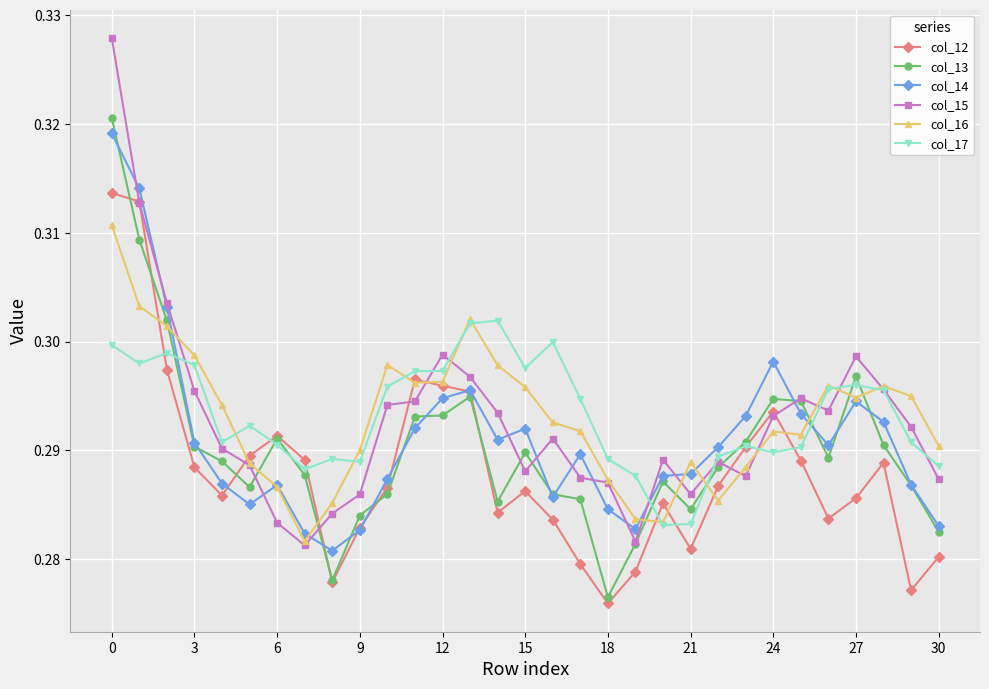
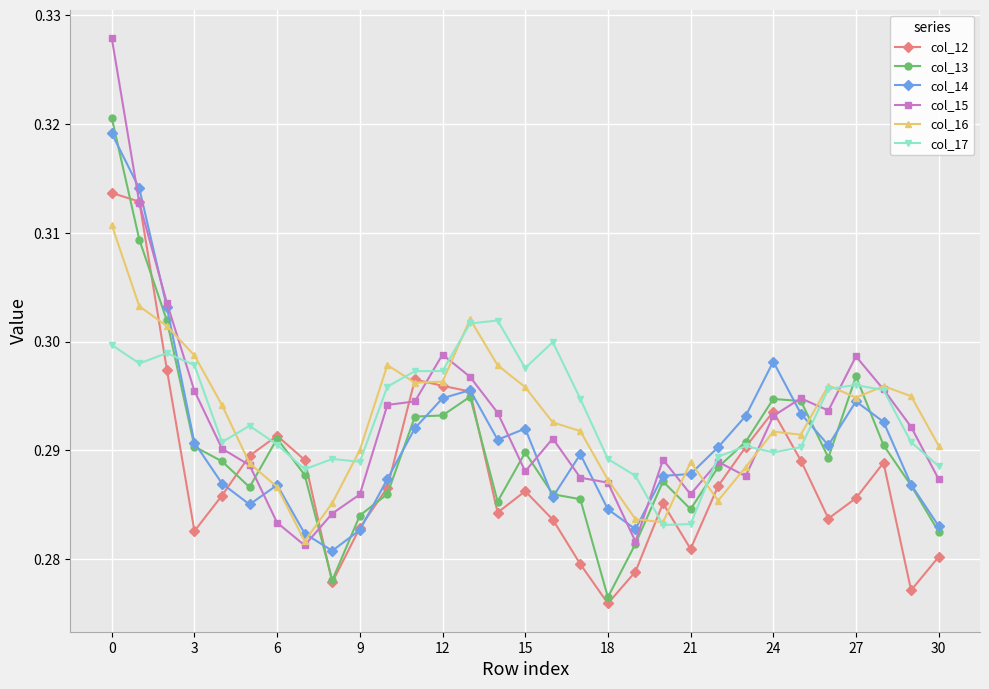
  {
    "col_12": {
      "0": 0.3137,
-     "3": 0.2885,
+     "3": 0.2826,
      "6": 0.2913,
      "12": 0.2959,
      "15": 0.2863,
      "18": 0.2759,
      "21": 0.2809,
      "24": 0.2936,
      "27": 0.2856,
      "30": 0.2802
    },
    "col_13": {
      "0": 0.3206,
      "3": 0.2904,
      "6": 0.2911,
      "9": 0.2840,
      "12": 0.2932,
      "15": 0.2898,
      "18": 0.2765,
      "21": 0.2846,
      "24": 0.2947,
      "27": 0.2968,
      "30": 0.2825
    },
    "col_14": {
      "0": 0.3191,
      "3": 0.2907,
      "12": 0.2948,
      "15": 0.2920,
      "18": 0.2846,
      "21": 0.2878,
      "24": 0.2982,
      "27": 0.2945,
      "30": 0.2830
    },
    "col_15": {
      "0": 0.3279,
      "3": 0.2955,
      "6": 0.2834,
      "9": 0.2860,
      "12": 0.2988,
      "15": 0.2881,
      "18": 0.2870,
      "21": 0.2860,
      "24": 0.2932,
      "27": 0.2986,
      "30": 0.2874
    },
    "col_16": {
      "0": 0.3107,
      "3": 0.2987,
      "9": 0.2900,
      "12": 0.2963,
      "15": 0.2958,
      "18": 0.2873,
      "21": 0.2889,
      "24": 0.2917,
      "27": 0.2949,
      "30": 0.2904
    },
    "col_17": {
      "0": 0.2997,
      "3": 0.2978,
      "6": 0.2905,
      "9": 0.2890,
      "12": 0.2973,
      "15": 0.2976,
      "18": 0.2892,
      "21": 0.2832,
      "24": 0.2898,
      "27": 0.2960,
      "30": 0.2885
    }
  }
